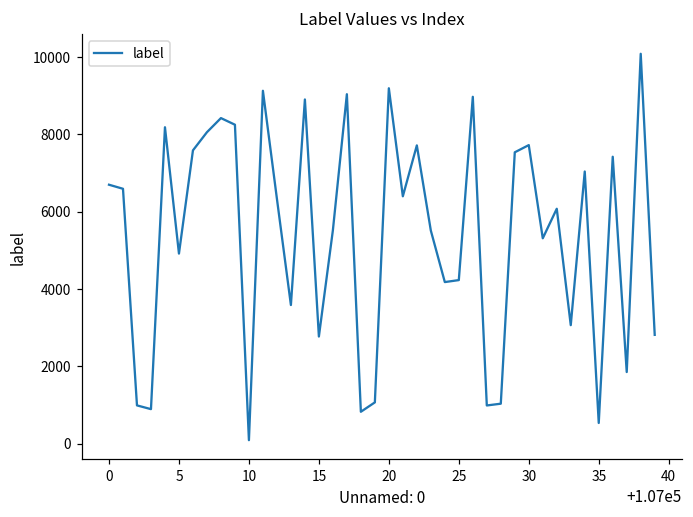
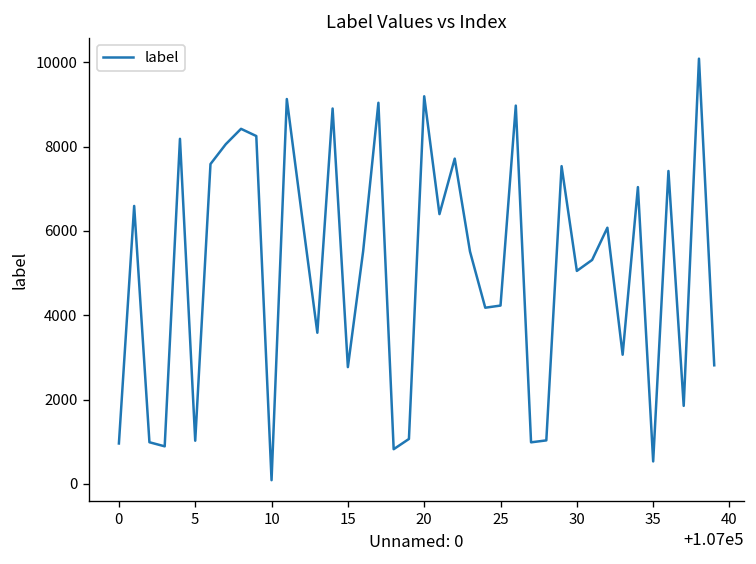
  {
-   "0": 6700,
-   "5": 4900,
+   "0": 1000,
+   "5": 1000,
    "10": 100,
    "15": 2800,
    "20": 9200,
    "25": 4200,
-   "30": 7700,
+   "30": 5100,
    "35": 500
  }
